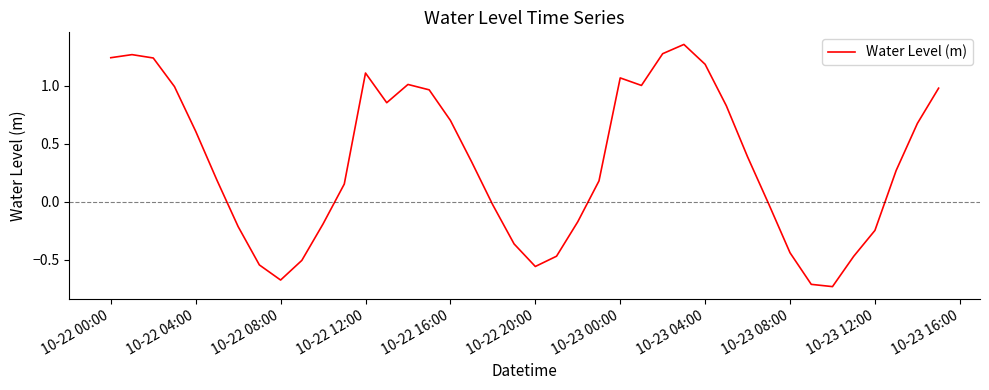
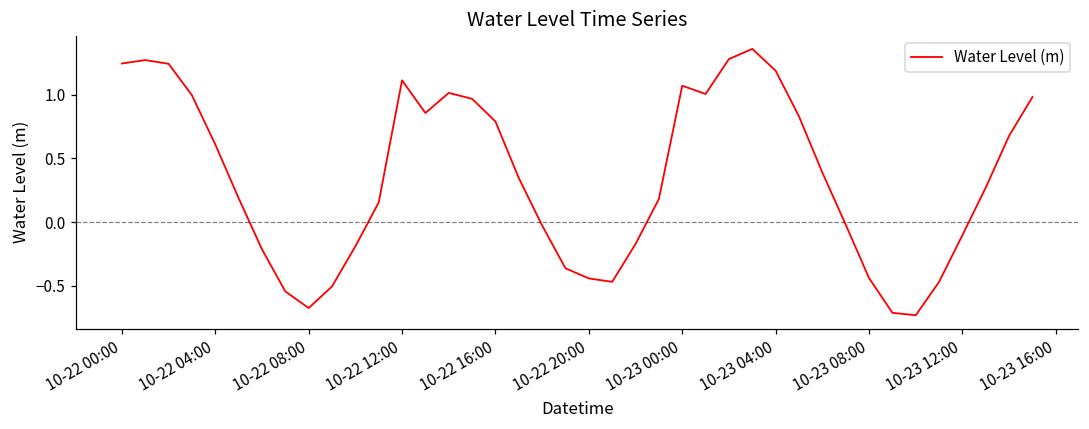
  {
    "10-22 00:00": 1.24,
    "10-22 04:00": 0.61,
    "10-22 08:00": -0.67,
    "10-22 12:00": 1.11,
-   "10-22 16:00": 0.70,
-   "10-22 20:00": -0.56,
+   "10-22 16:00": 0.79,
+   "10-22 20:00": -0.44,
    "10-23 00:00": 1.07,
    "10-23 04:00": 1.19,
    "10-23 08:00": -0.44,
-   "10-23 12:00": -0.25
+   "10-23 12:00": -0.10
  }
